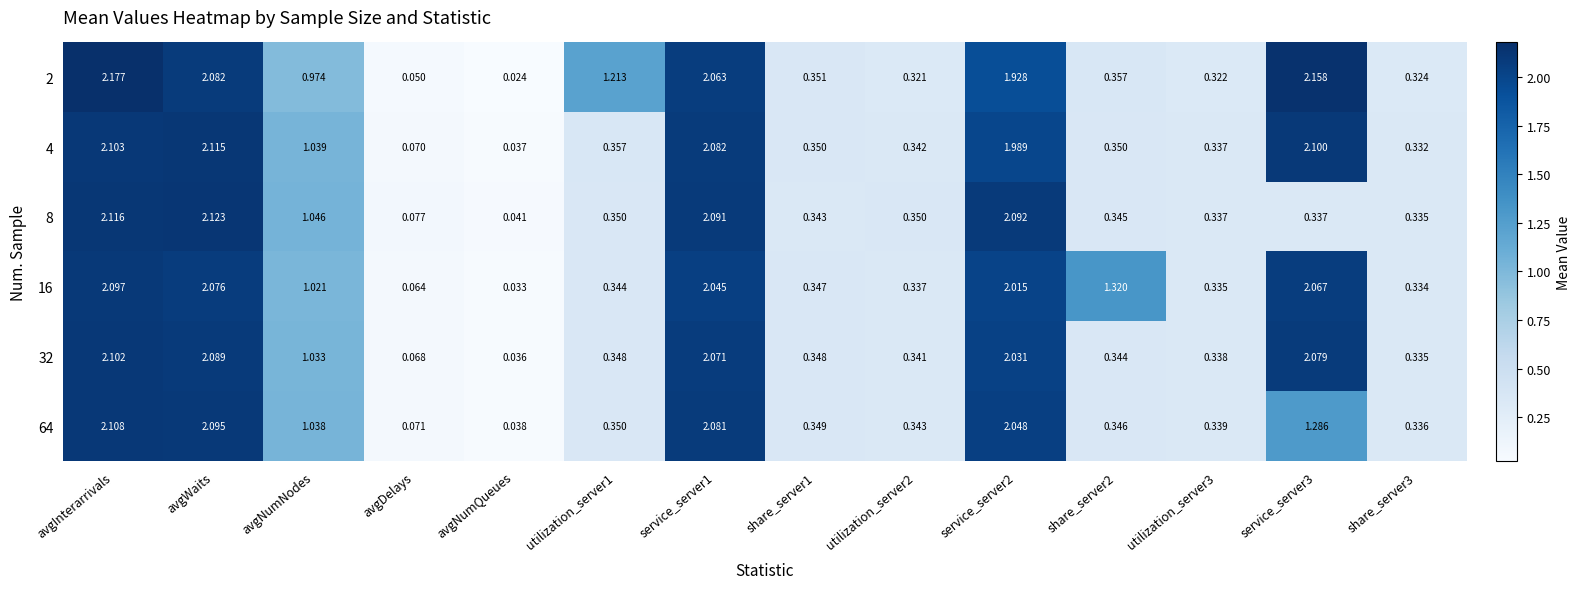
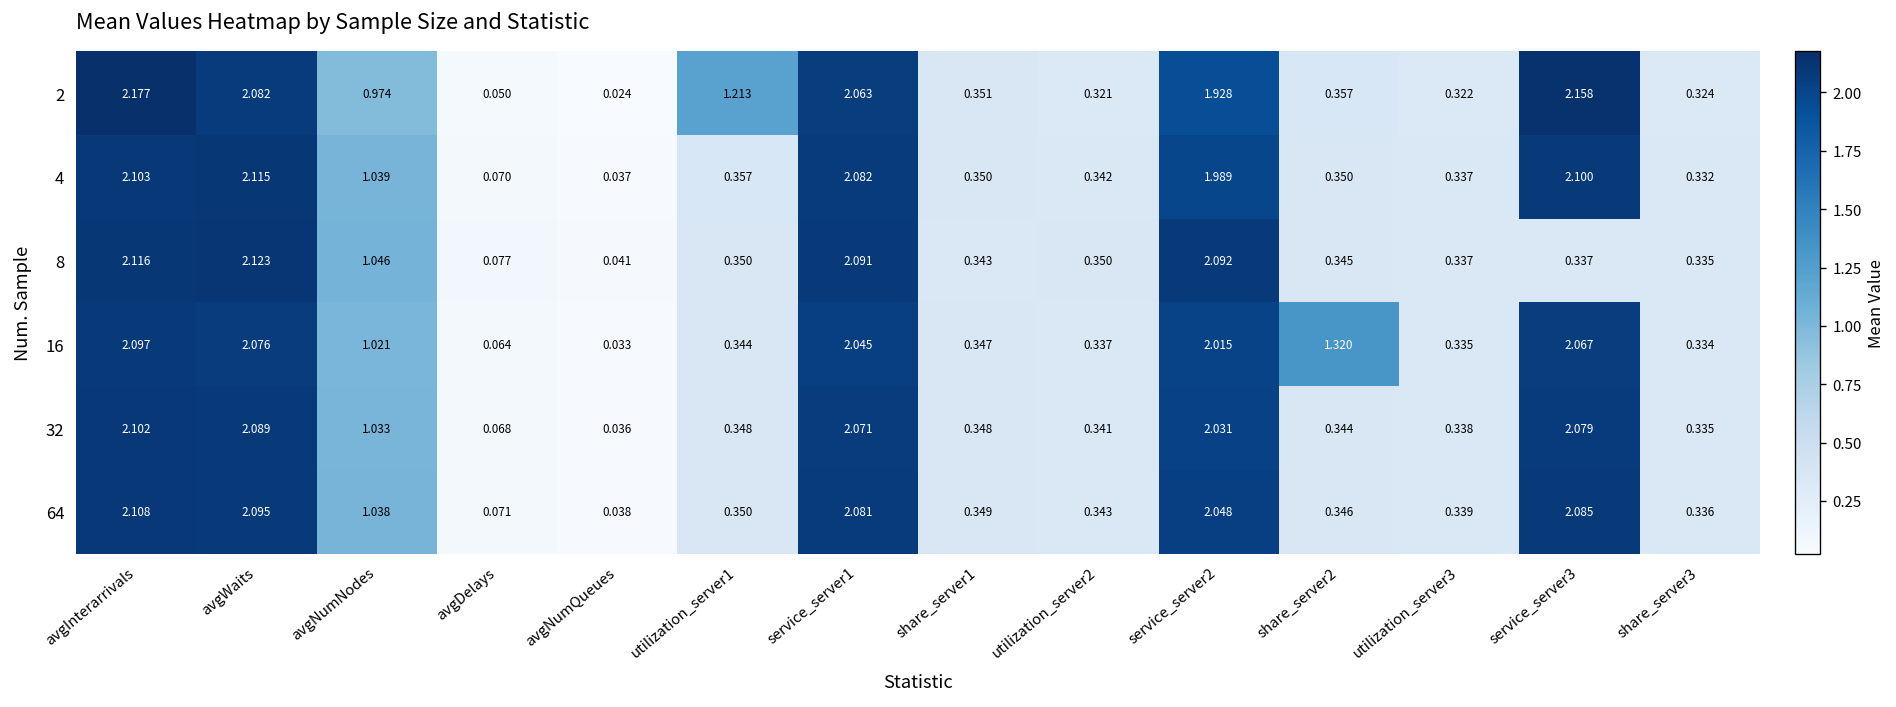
  {
    "2": {
      "avgInterarrivals": 2.177,
      "avgWaits": 2.082,
      "avgNumNodes": 0.974,
      "avgDelays": 0.050,
      "avgNumQueues": 0.024,
      "utilization_server1": 1.213,
      "service_server1": 2.063,
      "share_server1": 0.351,
      "utilization_server2": 0.321,
      "service_server2": 1.928,
      "share_server2": 0.357,
      "utilization_server3": 0.322,
      "service_server3": 2.158,
      "share_server3": 0.324
    },
    "4": {
      "avgInterarrivals": 2.103,
      "avgWaits": 2.115,
      "avgNumNodes": 1.039,
      "avgDelays": 0.070,
      "avgNumQueues": 0.037,
      "utilization_server1": 0.357,
      "service_server1": 2.082,
      "share_server1": 0.350,
      "utilization_server2": 0.342,
      "service_server2": 1.989,
      "share_server2": 0.350,
      "utilization_server3": 0.337,
      "service_server3": 2.100,
      "share_server3": 0.332
    },
    "8": {
      "avgInterarrivals": 2.116,
      "avgWaits": 2.123,
      "avgNumNodes": 1.046,
      "avgDelays": 0.077,
      "avgNumQueues": 0.041,
      "utilization_server1": 0.350,
      "service_server1": 2.091,
      "share_server1": 0.343,
      "utilization_server2": 0.350,
      "service_server2": 2.092,
      "share_server2": 0.345,
      "utilization_server3": 0.337,
      "service_server3": 0.337,
      "share_server3": 0.335
    },
    "16": {
      "avgInterarrivals": 2.097,
      "avgWaits": 2.076,
      "avgNumNodes": 1.021,
      "avgDelays": 0.064,
      "avgNumQueues": 0.033,
      "utilization_server1": 0.344,
      "service_server1": 2.045,
      "share_server1": 0.347,
      "utilization_server2": 0.337,
      "service_server2": 2.015,
      "share_server2": 1.320,
      "utilization_server3": 0.335,
      "service_server3": 2.067,
      "share_server3": 0.334
    },
    "32": {
      "avgInterarrivals": 2.102,
      "avgWaits": 2.089,
      "avgNumNodes": 1.033,
      "avgDelays": 0.068,
      "avgNumQueues": 0.036,
      "utilization_server1": 0.348,
      "service_server1": 2.071,
      "share_server1": 0.348,
      "utilization_server2": 0.341,
      "service_server2": 2.031,
      "share_server2": 0.344,
      "utilization_server3": 0.338,
      "service_server3": 2.079,
      "share_server3": 0.335
    },
    "64": {
      "avgInterarrivals": 2.108,
      "avgWaits": 2.095,
      "avgNumNodes": 1.038,
      "avgDelays": 0.071,
      "avgNumQueues": 0.038,
      "utilization_server1": 0.350,
      "service_server1": 2.081,
      "share_server1": 0.349,
      "utilization_server2": 0.343,
      "service_server2": 2.048,
      "share_server2": 0.346,
      "utilization_server3": 0.339,
-     "service_server3": 1.286,
+     "service_server3": 2.085,
      "share_server3": 0.336
    }
  }
